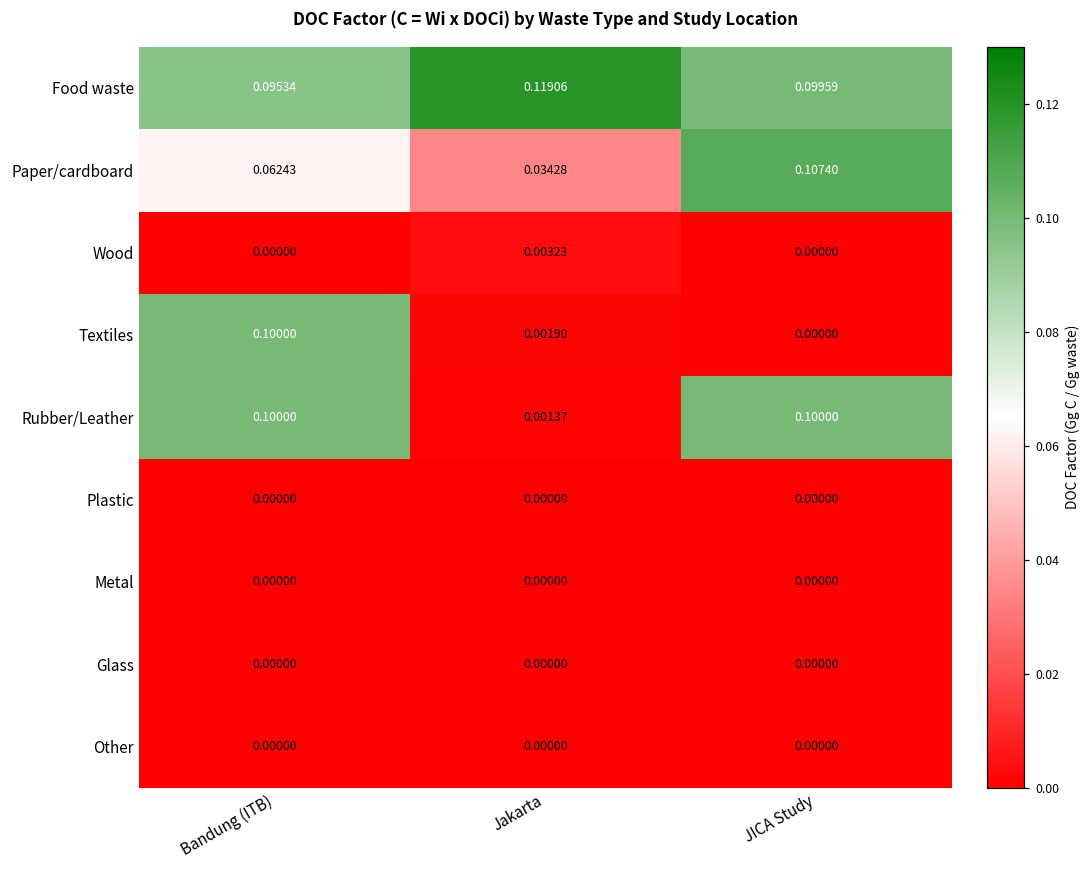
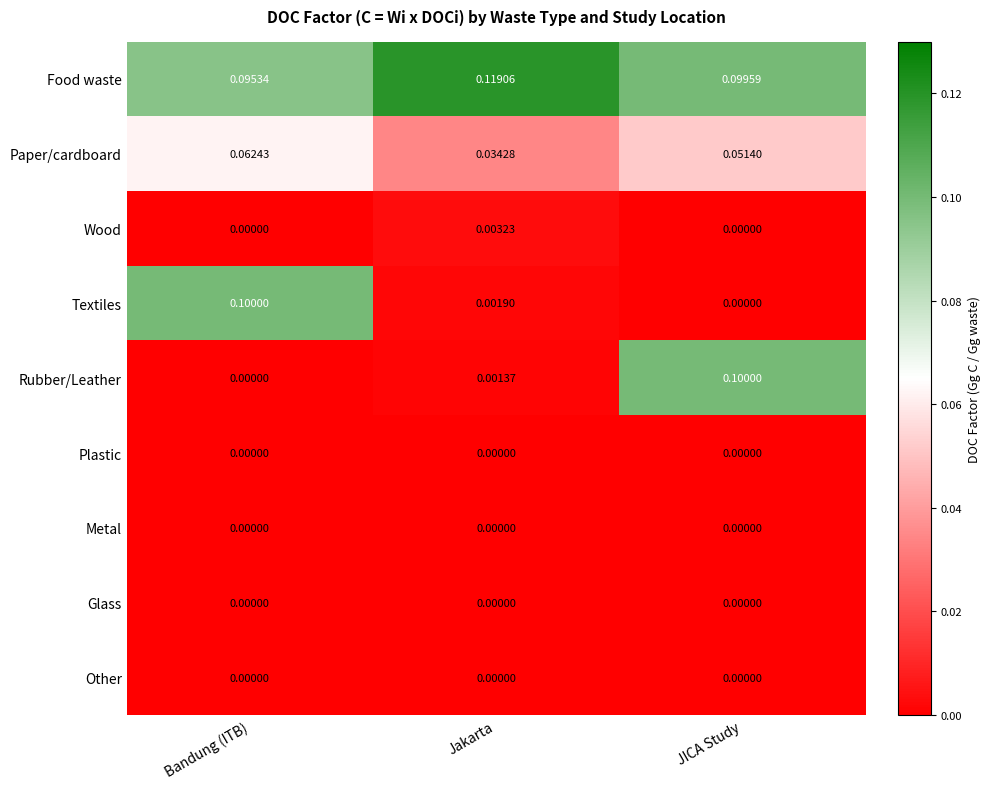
  {
    "Food waste": {
      "Bandung (ITB)": 0.09534,
      "Jakarta": 0.11906,
      "JICA Study": 0.09959
    },
    "Paper/cardboard": {
      "Bandung (ITB)": 0.06243,
      "Jakarta": 0.03428,
-     "JICA Study": 0.10740
+     "JICA Study": 0.05140
    },
    "Wood": {
      "Bandung (ITB)": 0.00000,
      "Jakarta": 0.00323,
      "JICA Study": 0.00000
    },
    "Textiles": {
      "Bandung (ITB)": 0.10000,
      "Jakarta": 0.00190,
      "JICA Study": 0.00000
    },
    "Rubber/Leather": {
-     "Bandung (ITB)": 0.10000,
+     "Bandung (ITB)": 0.00000,
      "Jakarta": 0.00137,
      "JICA Study": 0.10000
    },
    "Plastic": {
      "Bandung (ITB)": 0.00000,
      "Jakarta": 0.00000,
      "JICA Study": 0.00000
    },
    "Metal": {
      "Bandung (ITB)": 0.00000,
      "Jakarta": 0.00000,
      "JICA Study": 0.00000
    },
    "Glass": {
      "Bandung (ITB)": 0.00000,
      "Jakarta": 0.00000,
      "JICA Study": 0.00000
    },
    "Other": {
      "Bandung (ITB)": 0.00000,
      "Jakarta": 0.00000,
      "JICA Study": 0.00000
    }
  }
